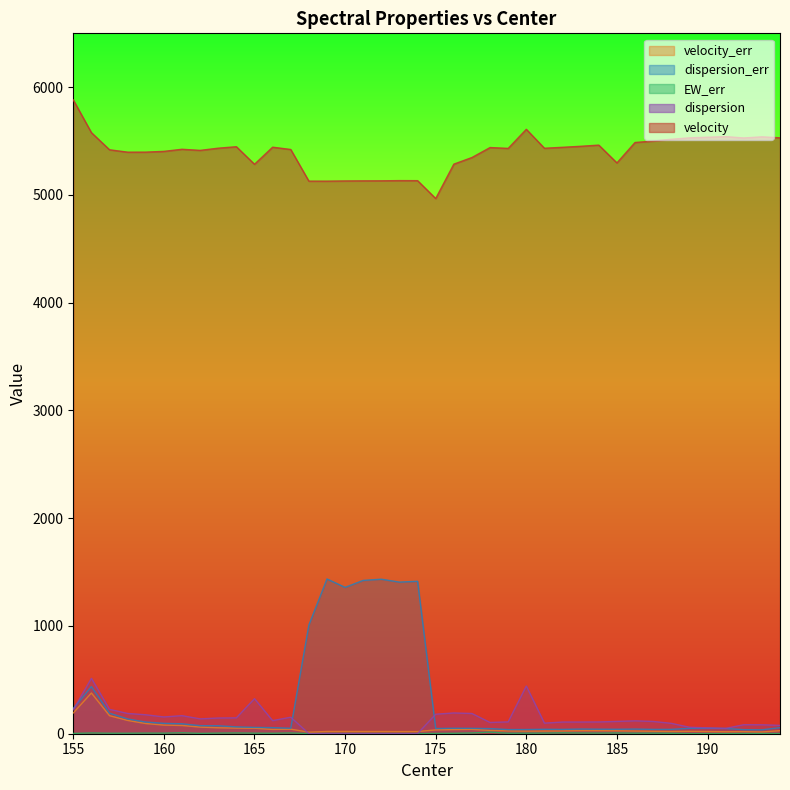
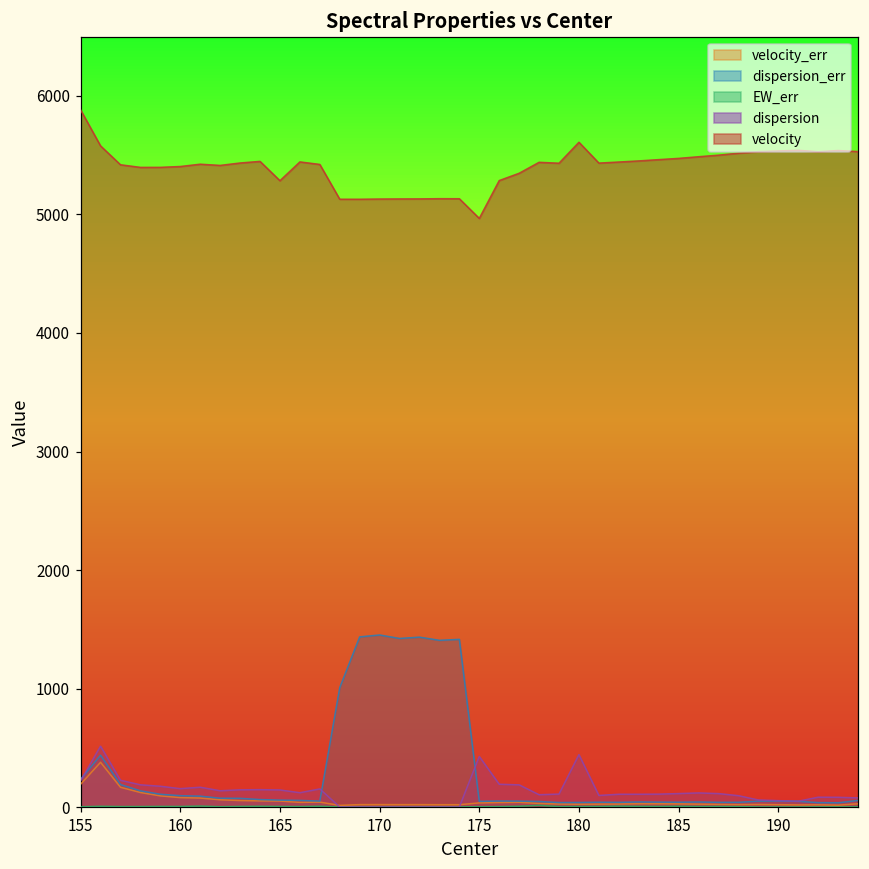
  {
    "velocity_err": {
      "155": 190
    },
    "dispersion_err": {
-     "170": 1360
+     "170": 1450
    },
    "EW_err": {
      "155": 0,
      "160": 10,
      "165": 10,
      "175": 0
    },
    "dispersion": {
      "160": 160,
-     "165": 330,
-     "175": 180,
+     "165": 140,
+     "175": 430,
      "180": 440,
      "185": 110
    },
    "velocity": {
      "155": 5880,
      "160": 5400,
      "165": 5280,
      "170": 5130,
      "175": 4970,
      "180": 5610,
-     "185": 5300
+     "185": 5470
    }
  }
